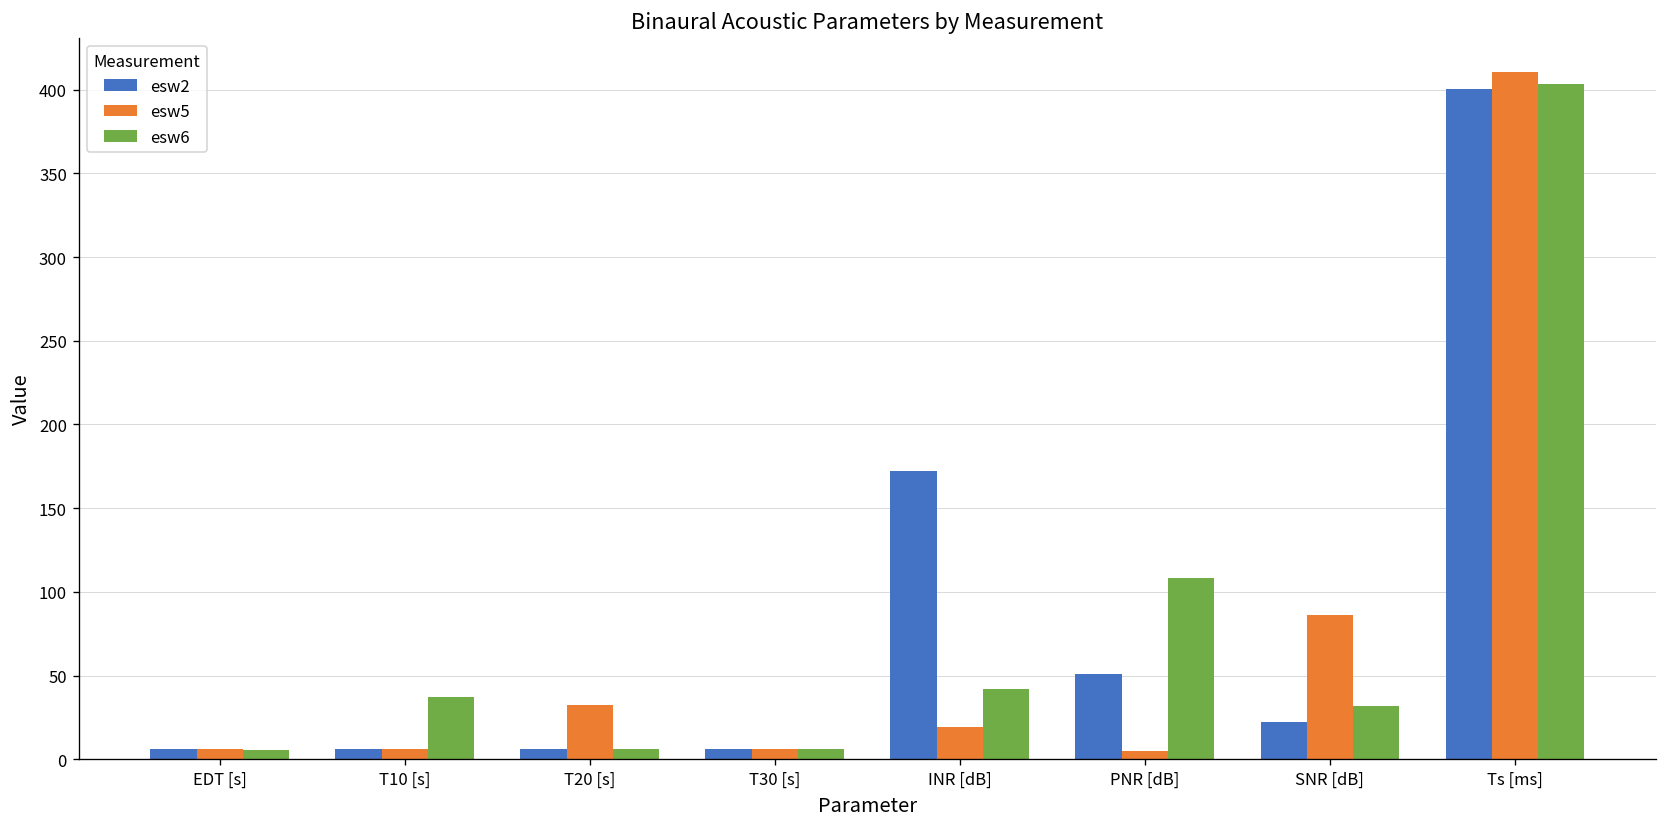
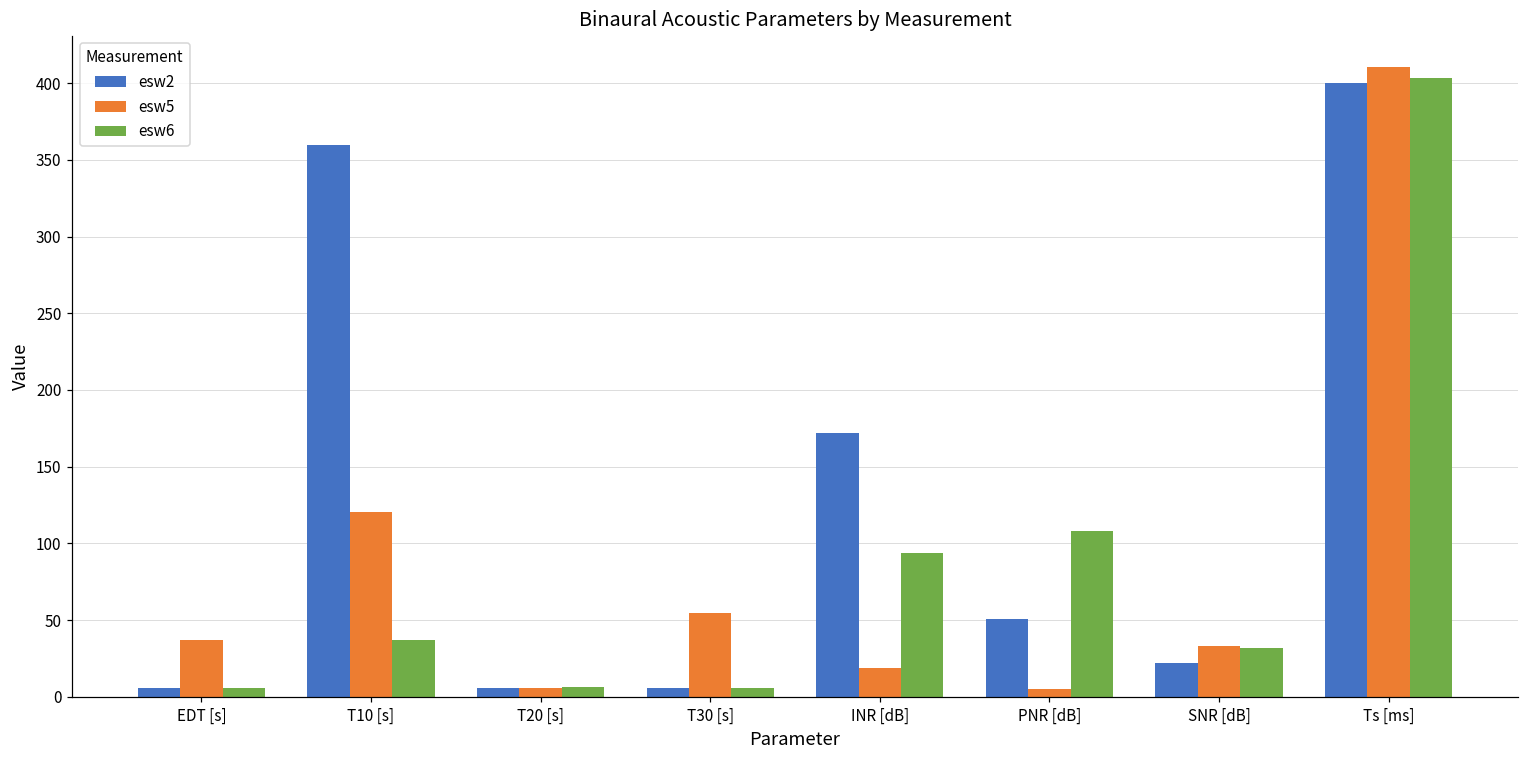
  {
    "esw2": {
      "EDT [s]": 6,
-     "T10 [s]": 6,
+     "T10 [s]": 359,
      "T20 [s]": 6,
      "T30 [s]": 6,
      "INR [dB]": 172,
      "PNR [dB]": 51,
      "SNR [dB]": 22,
      "Ts [ms]": 400
    },
    "esw5": {
-     "EDT [s]": 6,
-     "T10 [s]": 6,
-     "T20 [s]": 32,
-     "T30 [s]": 6,
+     "EDT [s]": 37,
+     "T10 [s]": 120,
+     "T20 [s]": 6,
+     "T30 [s]": 54,
      "INR [dB]": 19,
      "PNR [dB]": 5,
-     "SNR [dB]": 86,
+     "SNR [dB]": 33,
      "Ts [ms]": 410
    },
    "esw6": {
      "EDT [s]": 6,
      "T10 [s]": 37,
      "T20 [s]": 6,
      "T30 [s]": 6,
-     "INR [dB]": 42,
+     "INR [dB]": 94,
      "PNR [dB]": 108,
      "SNR [dB]": 32,
      "Ts [ms]": 403
    }
  }
